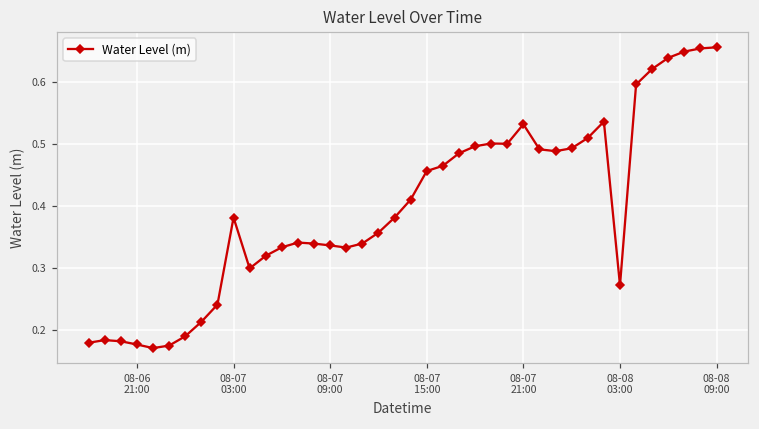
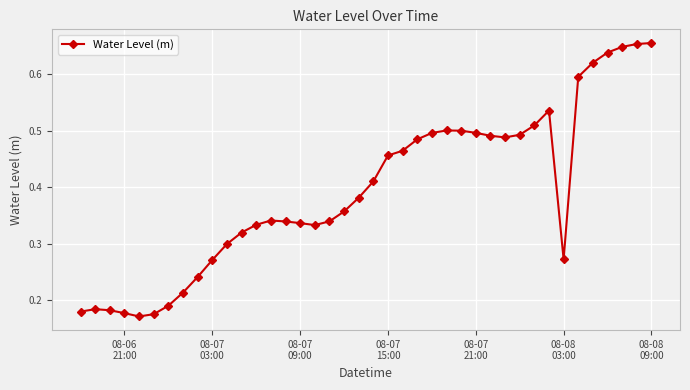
  {
    "08-06 21:00": 0.18,
-   "08-07 03:00": 0.38,
+   "08-07 03:00": 0.27,
    "08-07 09:00": 0.34,
    "08-07 15:00": 0.46,
-   "08-07 21:00": 0.53,
+   "08-07 21:00": 0.50,
    "08-08 03:00": 0.27,
    "08-08 09:00": 0.66
  }
